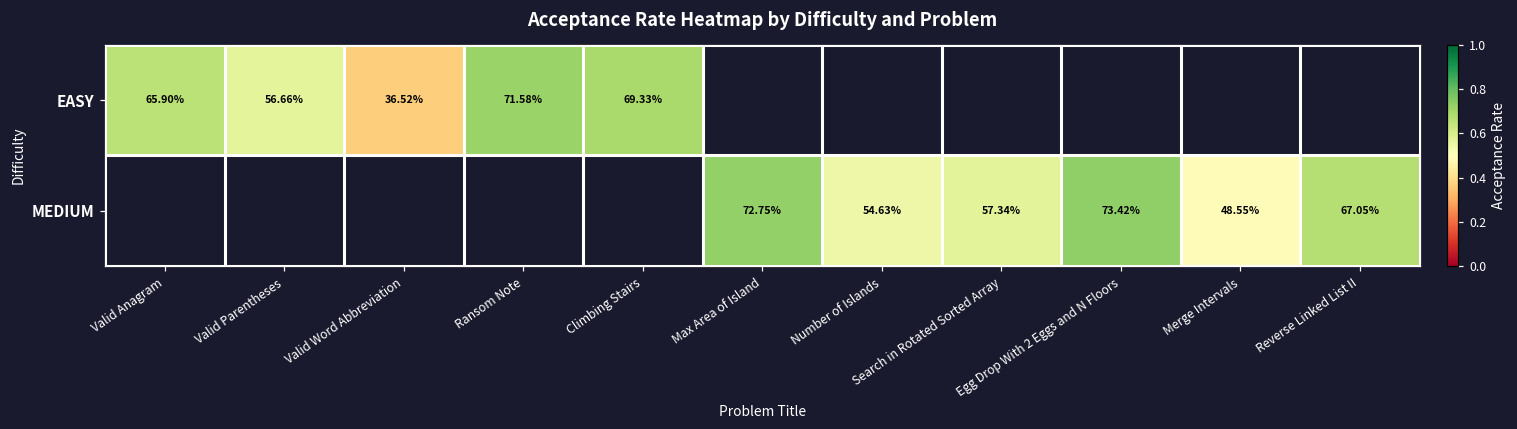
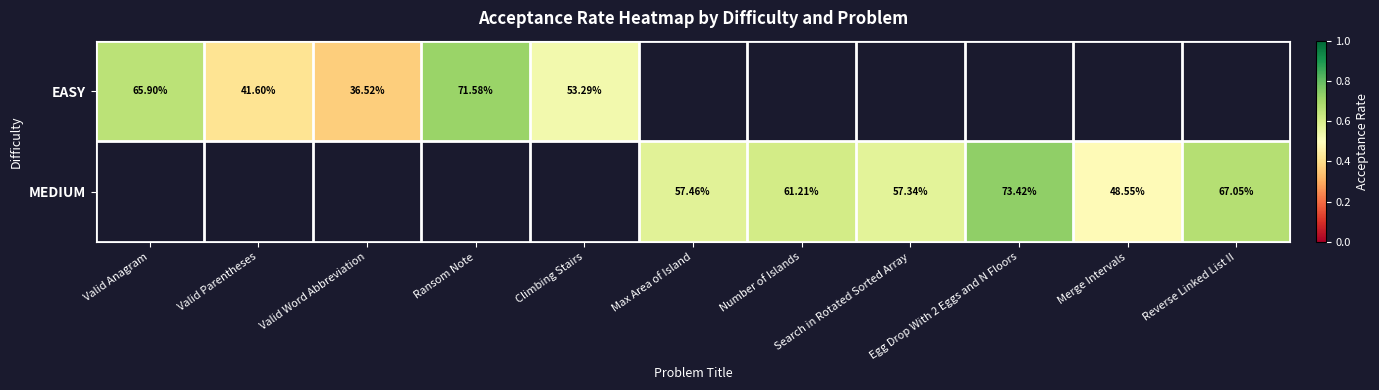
  {
    "EASY": {
      "Valid Anagram": "65.90%",
-     "Valid Parentheses": "56.66%",
+     "Valid Parentheses": "41.60%",
      "Valid Word Abbreviation": "36.52%",
      "Ransom Note": "71.58%",
-     "Climbing Stairs": "69.33%"
+     "Climbing Stairs": "53.29%"
    },
    "MEDIUM": {
-     "Max Area of Island": "72.75%",
-     "Number of Islands": "54.63%",
+     "Max Area of Island": "57.46%",
+     "Number of Islands": "61.21%",
      "Search in Rotated Sorted Array": "57.34%",
      "Egg Drop With 2 Eggs and N Floors": "73.42%",
      "Merge Intervals": "48.55%",
      "Reverse Linked List II": "67.05%"
    }
  }
